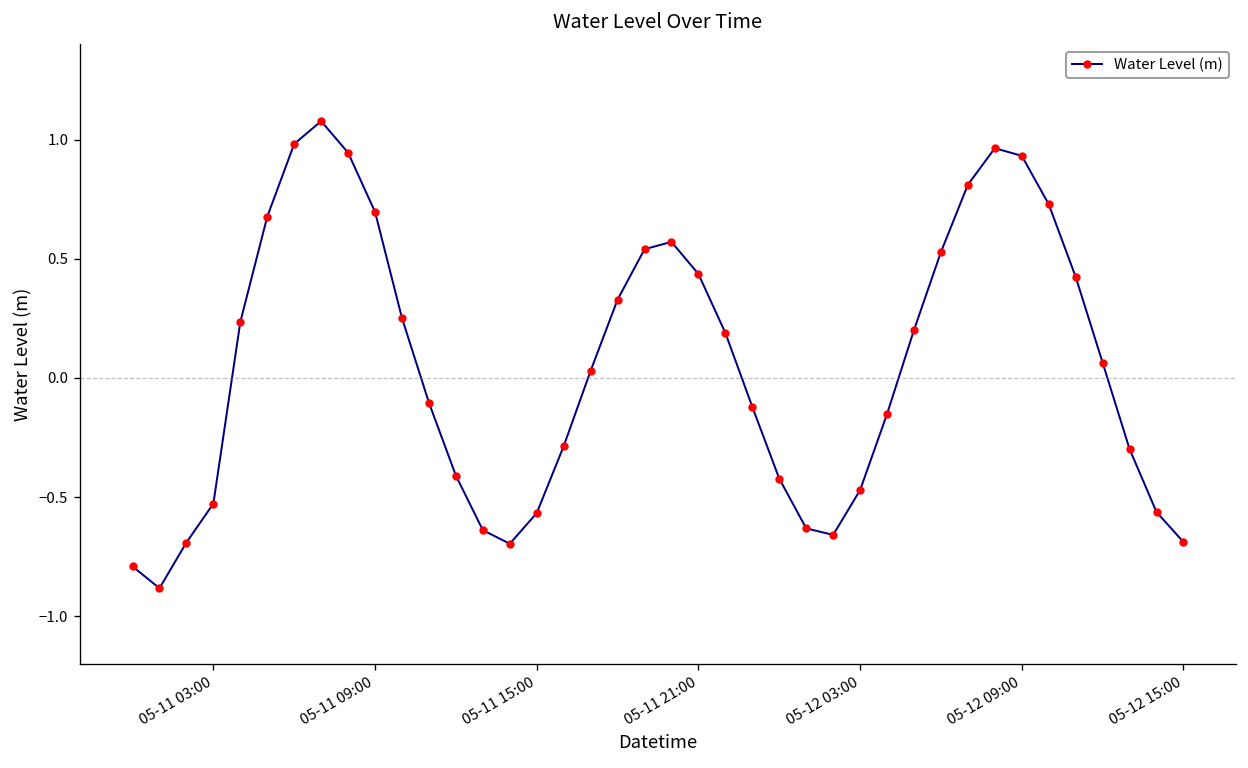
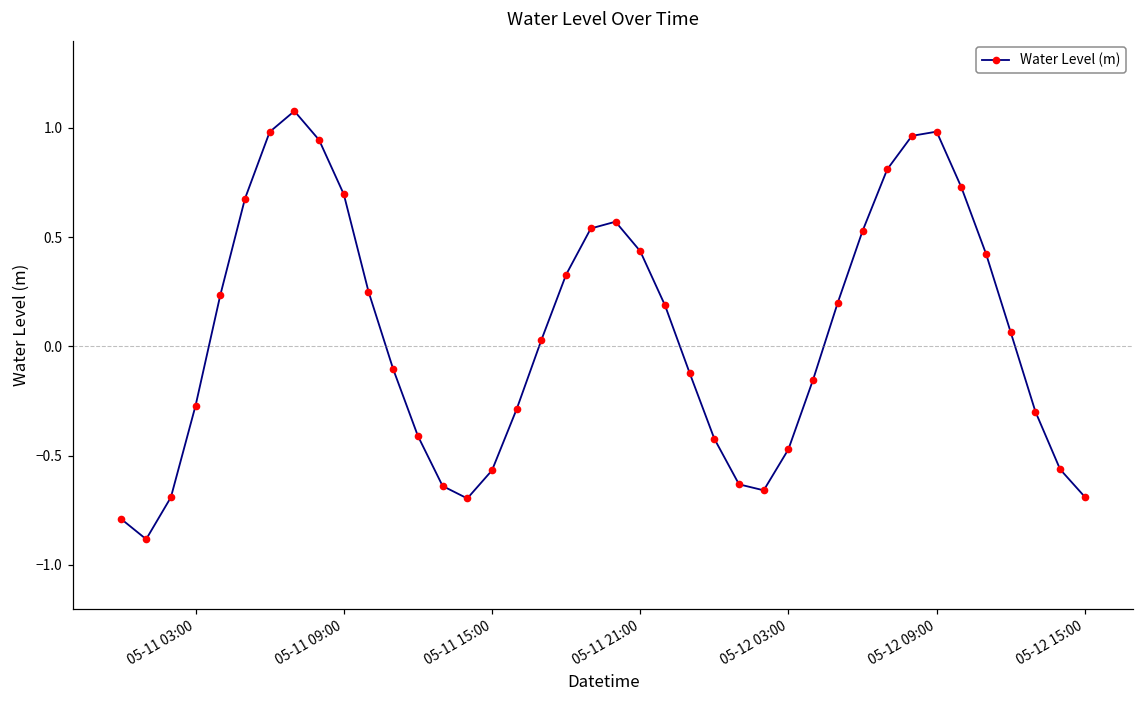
  {
-   "05-11 03:00": -0.53,
+   "05-11 03:00": -0.27,
    "05-11 09:00": 0.70,
    "05-11 15:00": -0.57,
    "05-11 21:00": 0.44,
    "05-12 03:00": -0.47,
-   "05-12 09:00": 0.93,
+   "05-12 09:00": 0.98,
    "05-12 15:00": -0.69
  }
